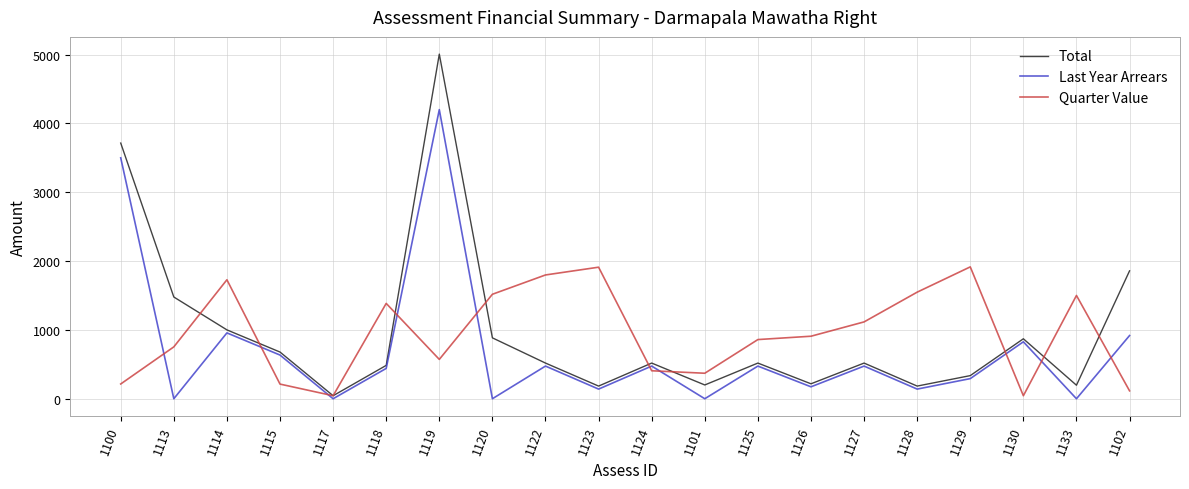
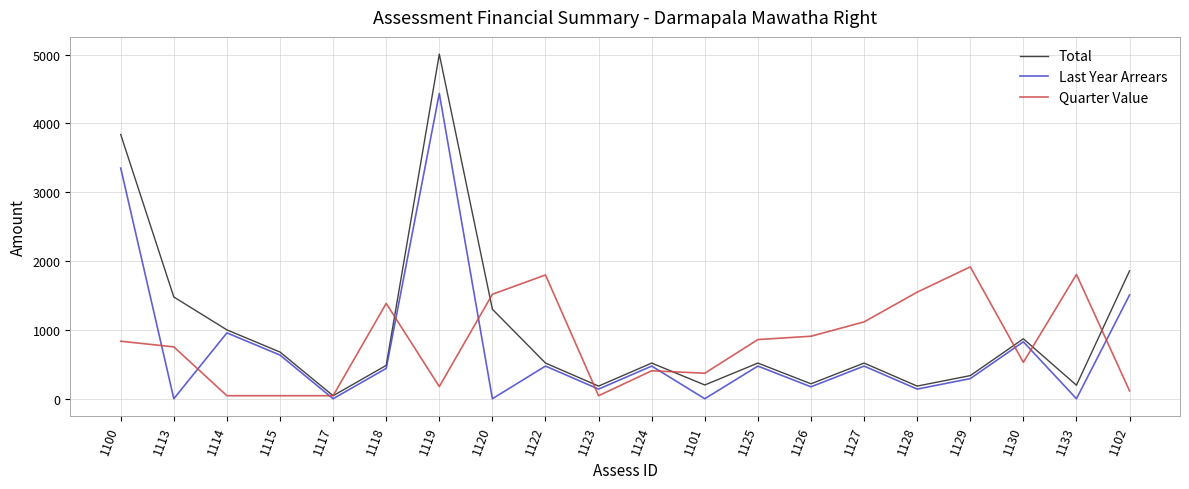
  {
    "Total": {
-     "1100": 3700,
+     "1100": 3800,
      "1113": 1500,
      "1114": 1000,
      "1115": 700,
      "1118": 500,
      "1119": 5000,
-     "1120": 900,
+     "1120": 1300,
      "1122": 500,
      "1123": 200,
      "1124": 500,
      "1101": 200,
      "1125": 500,
      "1126": 200,
      "1127": 500,
      "1128": 200,
      "1129": 300,
      "1130": 900,
      "1133": 200,
      "1102": 1900
    },
    "Last Year Arrears": {
-     "1100": 3500,
+     "1100": 3400,
      "1113": 0,
      "1114": 1000,
      "1115": 600,
      "1117": 0,
      "1118": 400,
-     "1119": 4200,
+     "1119": 4400,
      "1120": 0,
      "1122": 500,
      "1123": 100,
      "1124": 500,
      "1101": 0,
      "1125": 500,
      "1126": 200,
      "1127": 500,
      "1128": 100,
      "1129": 300,
      "1130": 800,
      "1133": 0,
-     "1102": 900
+     "1102": 1500
    },
    "Quarter Value": {
-     "1100": 200,
+     "1100": 800,
      "1113": 800,
-     "1114": 1700,
-     "1115": 200,
+     "1114": 0,
+     "1115": 0,
      "1118": 1400,
-     "1119": 600,
+     "1119": 200,
      "1120": 1500,
      "1122": 1800,
-     "1123": 1900,
+     "1123": 0,
      "1124": 400,
      "1101": 400,
      "1125": 900,
      "1126": 900,
      "1127": 1100,
      "1128": 1500,
      "1129": 1900,
-     "1130": 0,
-     "1133": 1500,
+     "1130": 500,
+     "1133": 1800,
      "1102": 100
    }
  }
